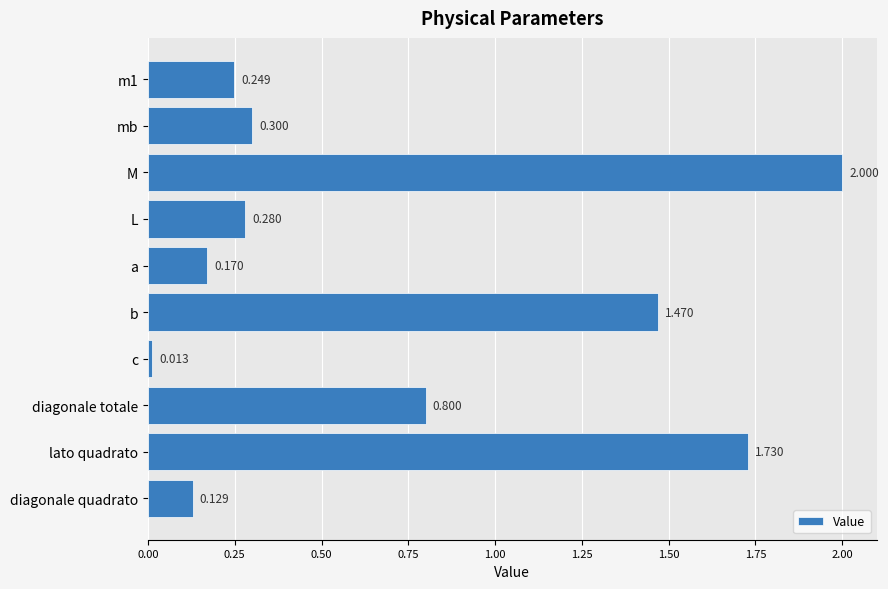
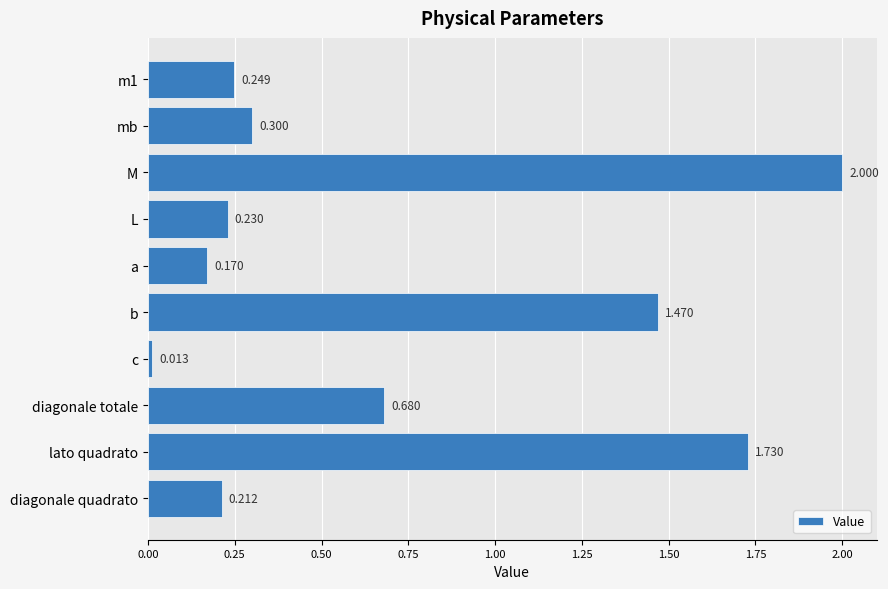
  {
    "m1": 0.249,
    "mb": 0.300,
    "M": 2.000,
-   "L": 0.280,
+   "L": 0.230,
    "a": 0.170,
    "b": 1.470,
    "c": 0.013,
-   "diagonale totale": 0.800,
+   "diagonale totale": 0.680,
    "lato quadrato": 1.730,
-   "diagonale quadrato": 0.129
+   "diagonale quadrato": 0.212
  }
